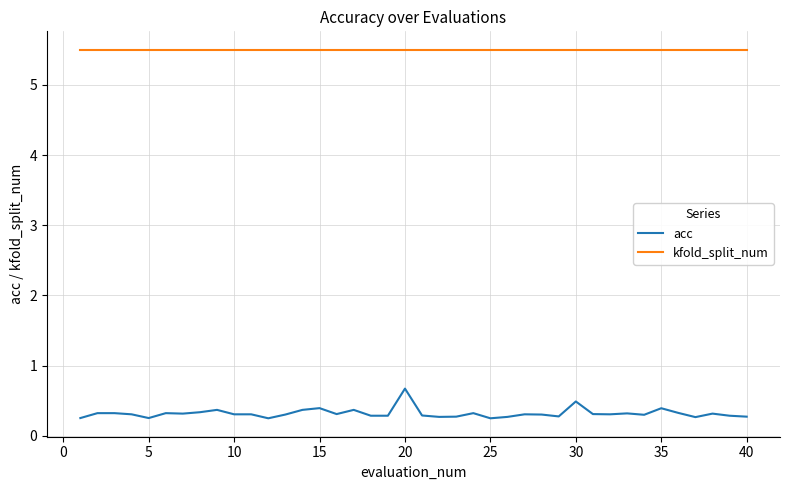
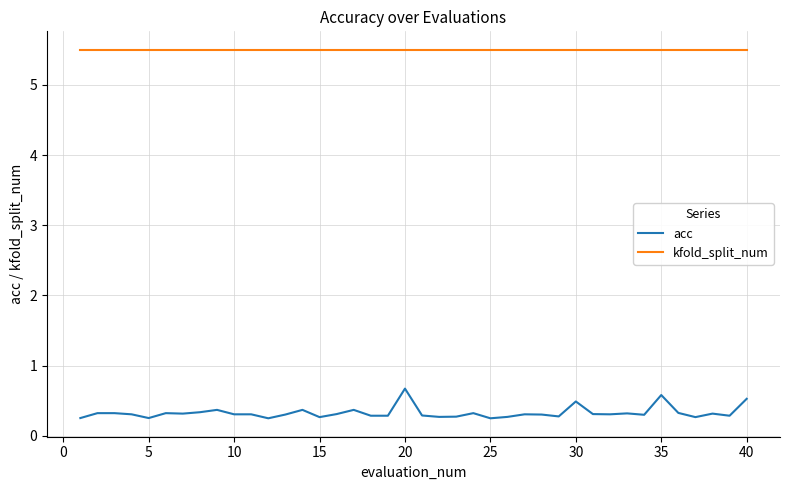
  {
    "acc": {
      "5": 0.3,
      "10": 0.3,
-     "15": 0.4,
+     "15": 0.3,
      "20": 0.7,
      "25": 0.3,
      "30": 0.5,
-     "35": 0.4,
-     "40": 0.3
+     "35": 0.6,
+     "40": 0.5
    },
    "kfold_split_num": {
      "5": 5.5,
      "10": 5.5,
      "15": 5.5,
      "20": 5.5,
      "25": 5.5,
      "30": 5.5,
      "35": 5.5,
      "40": 5.5
    }
  }
